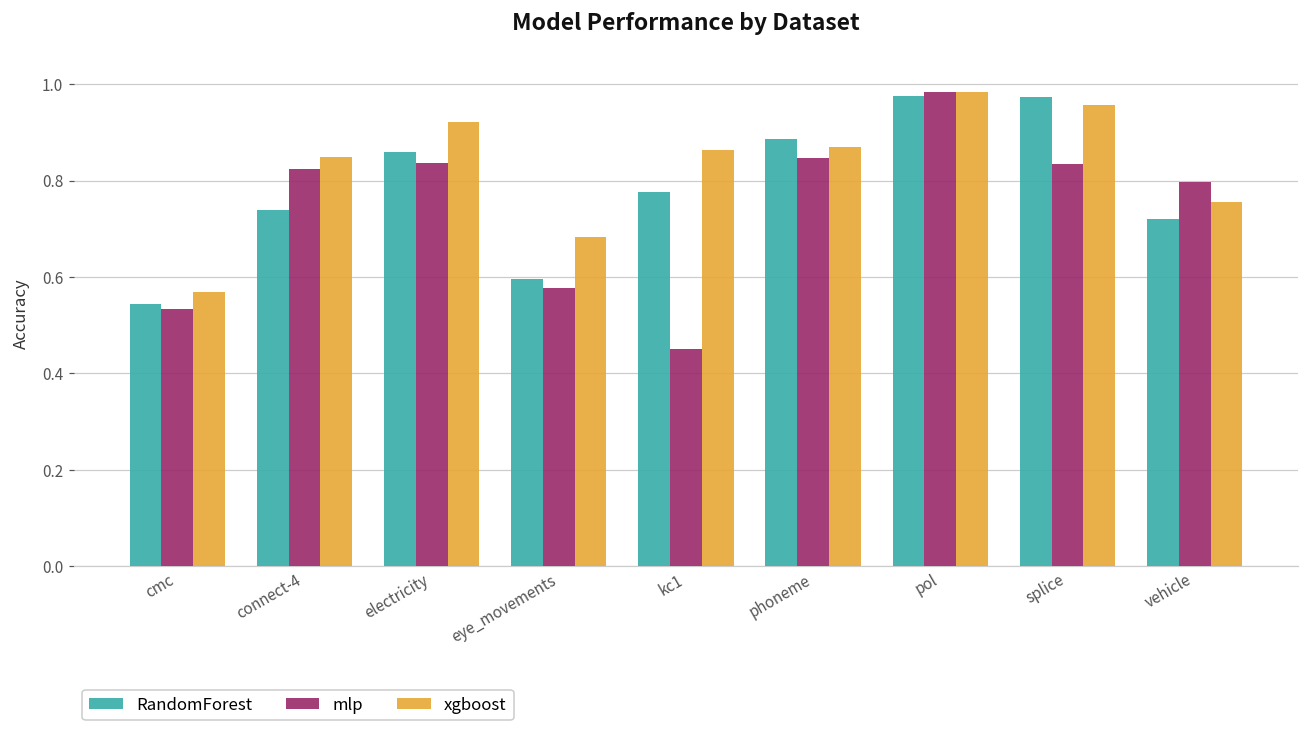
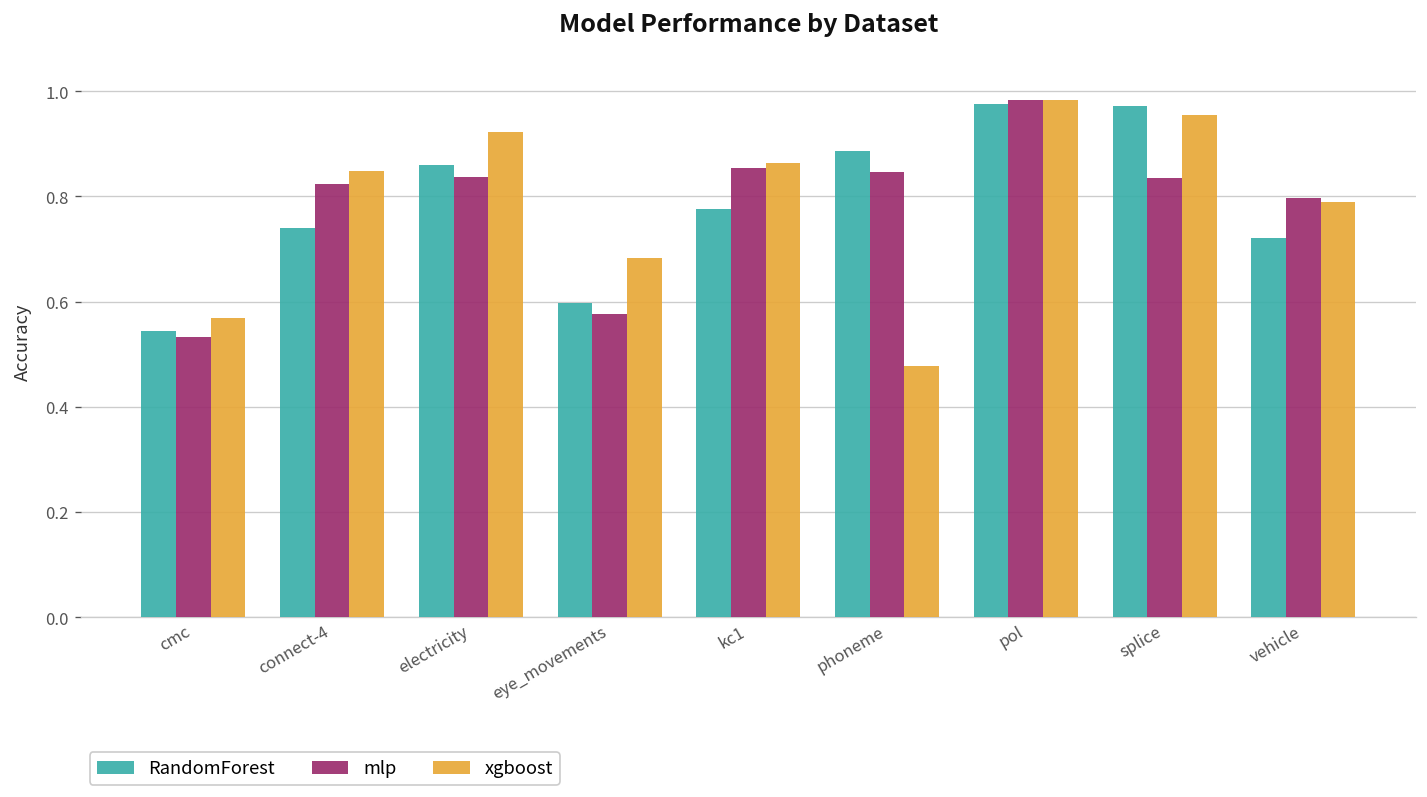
  {
    "RandomForest": {
      "cmc": 0.54,
      "connect-4": 0.74,
      "electricity": 0.86,
      "eye_movements": 0.60,
      "kc1": 0.78,
      "phoneme": 0.89,
      "pol": 0.97,
      "splice": 0.97,
      "vehicle": 0.72
    },
    "mlp": {
      "cmc": 0.53,
      "connect-4": 0.82,
      "electricity": 0.84,
      "eye_movements": 0.58,
-     "kc1": 0.45,
+     "kc1": 0.85,
      "phoneme": 0.85,
      "pol": 0.98,
      "splice": 0.84,
      "vehicle": 0.80
    },
    "xgboost": {
      "cmc": 0.57,
      "connect-4": 0.85,
      "electricity": 0.92,
      "eye_movements": 0.68,
      "kc1": 0.86,
-     "phoneme": 0.87,
+     "phoneme": 0.48,
      "pol": 0.98,
      "splice": 0.96,
-     "vehicle": 0.75
+     "vehicle": 0.79
    }
  }
